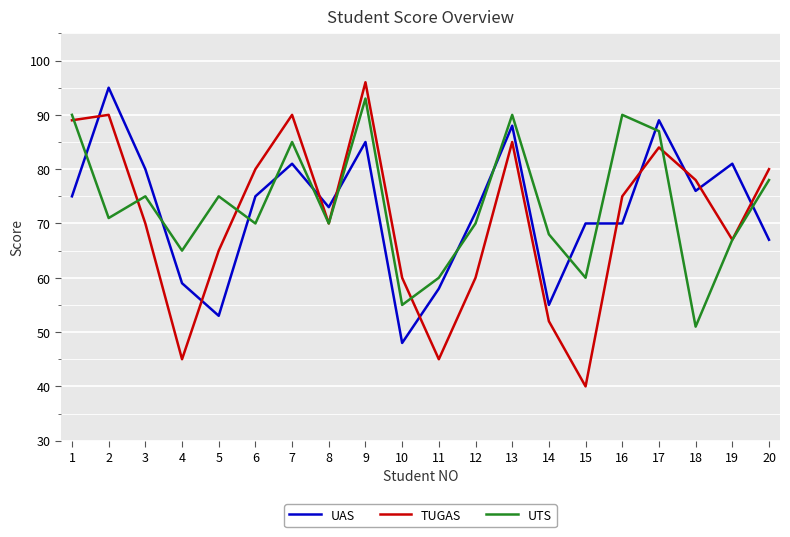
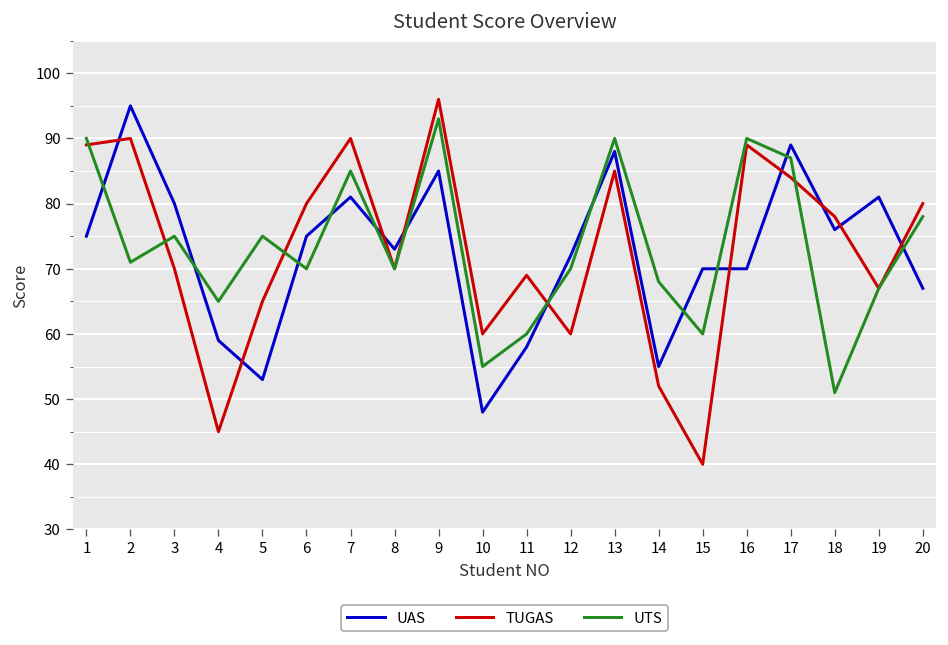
  {
    "UAS": {
      "1": 75,
      "2": 95,
      "3": 80,
      "4": 59,
      "5": 53,
      "6": 75,
      "7": 81,
      "8": 73,
      "9": 85,
      "10": 48,
      "11": 58,
      "12": 72,
      "13": 88,
      "14": 55,
      "15": 70,
      "16": 70,
      "17": 89,
      "18": 76,
      "19": 81,
      "20": 67
    },
    "TUGAS": {
      "1": 89,
      "2": 90,
      "3": 70,
      "4": 45,
      "5": 65,
      "6": 80,
      "7": 90,
      "9": 96,
      "10": 60,
-     "11": 45,
+     "11": 69,
      "12": 60,
      "13": 85,
      "14": 52,
      "15": 40,
-     "16": 75,
+     "16": 89,
      "17": 84,
      "18": 78,
      "20": 80
    },
    "UTS": {
      "1": 90,
      "2": 71,
      "3": 75,
      "4": 65,
      "5": 75,
      "6": 70,
      "7": 85,
      "9": 93,
      "10": 55,
      "11": 60,
      "12": 70,
      "13": 90,
      "14": 68,
      "15": 60,
      "16": 90,
      "17": 87,
      "18": 51,
      "20": 78
    }
  }
